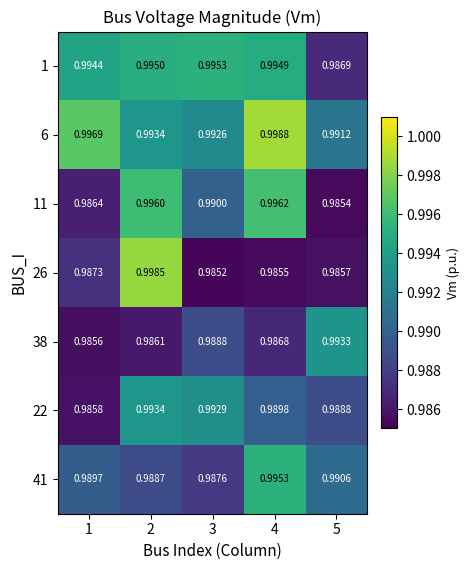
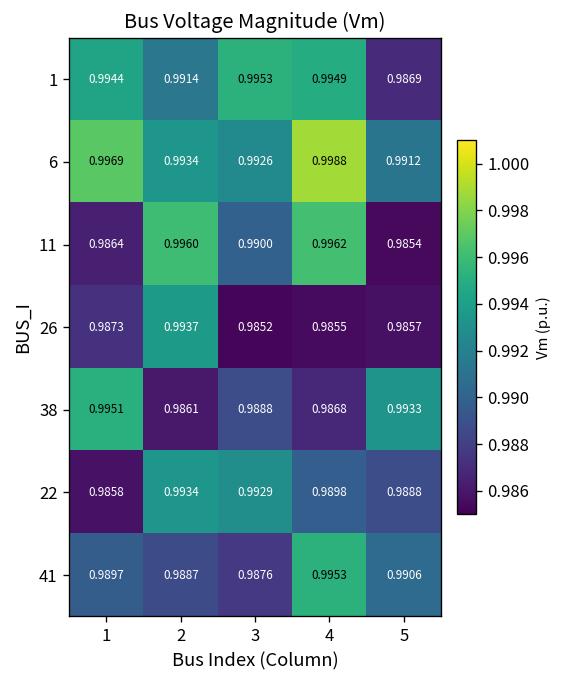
  {
    "1": {
      "1": 0.9944,
-     "2": 0.9950,
+     "2": 0.9914,
      "3": 0.9953,
      "4": 0.9949,
      "5": 0.9869
    },
    "6": {
      "1": 0.9969,
      "2": 0.9934,
      "3": 0.9926,
      "4": 0.9988,
      "5": 0.9912
    },
    "11": {
      "1": 0.9864,
      "2": 0.9960,
      "3": 0.9900,
      "4": 0.9962,
      "5": 0.9854
    },
    "26": {
      "1": 0.9873,
-     "2": 0.9985,
+     "2": 0.9937,
      "3": 0.9852,
      "4": 0.9855,
      "5": 0.9857
    },
    "38": {
-     "1": 0.9856,
+     "1": 0.9951,
      "2": 0.9861,
      "3": 0.9888,
      "4": 0.9868,
      "5": 0.9933
    },
    "22": {
      "1": 0.9858,
      "2": 0.9934,
      "3": 0.9929,
      "4": 0.9898,
      "5": 0.9888
    },
    "41": {
      "1": 0.9897,
      "2": 0.9887,
      "3": 0.9876,
      "4": 0.9953,
      "5": 0.9906
    }
  }
